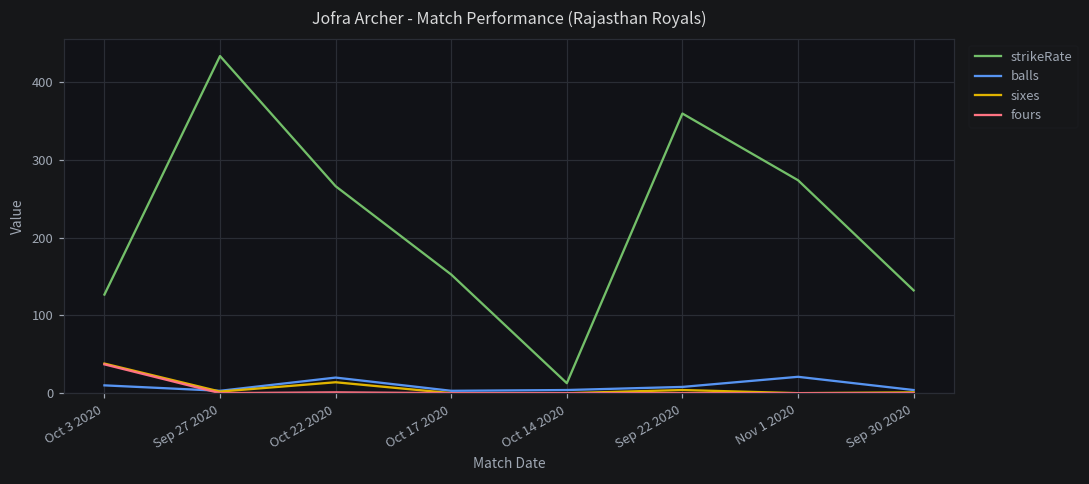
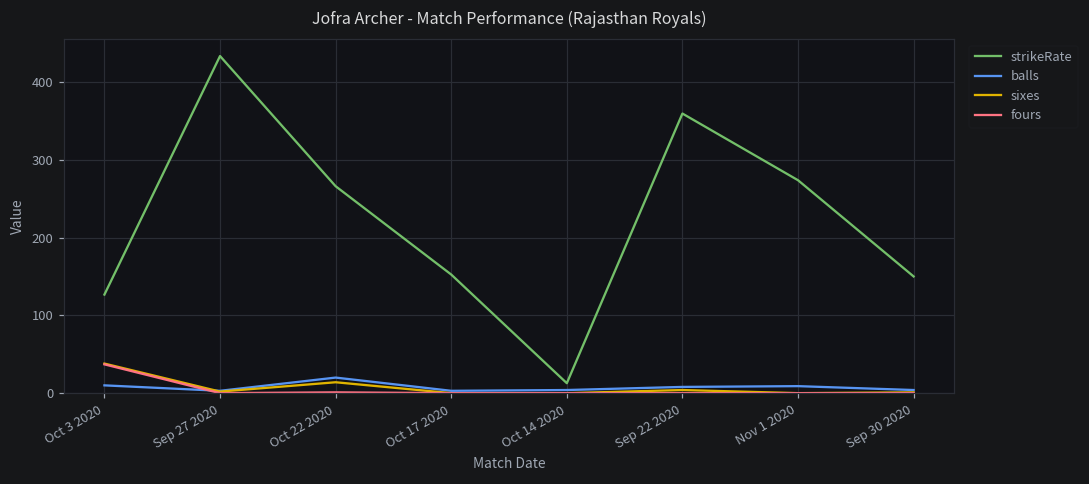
  {
    "strikeRate": {
      "Oct 3 2020": 130,
      "Sep 27 2020": 430,
      "Oct 22 2020": 270,
      "Oct 17 2020": 150,
      "Oct 14 2020": 10,
      "Sep 22 2020": 360,
      "Nov 1 2020": 270,
-     "Sep 30 2020": 130
+     "Sep 30 2020": 150
    },
    "balls": {
      "Oct 3 2020": 10,
      "Oct 22 2020": 20,
      "Oct 14 2020": 0,
      "Sep 22 2020": 10,
-     "Nov 1 2020": 20
+     "Nov 1 2020": 10
    },
    "sixes": {
      "Oct 22 2020": 10,
      "Sep 22 2020": 0
    },
    "fours": {
      "Oct 22 2020": 0,
      "Sep 22 2020": 0
    }
  }
